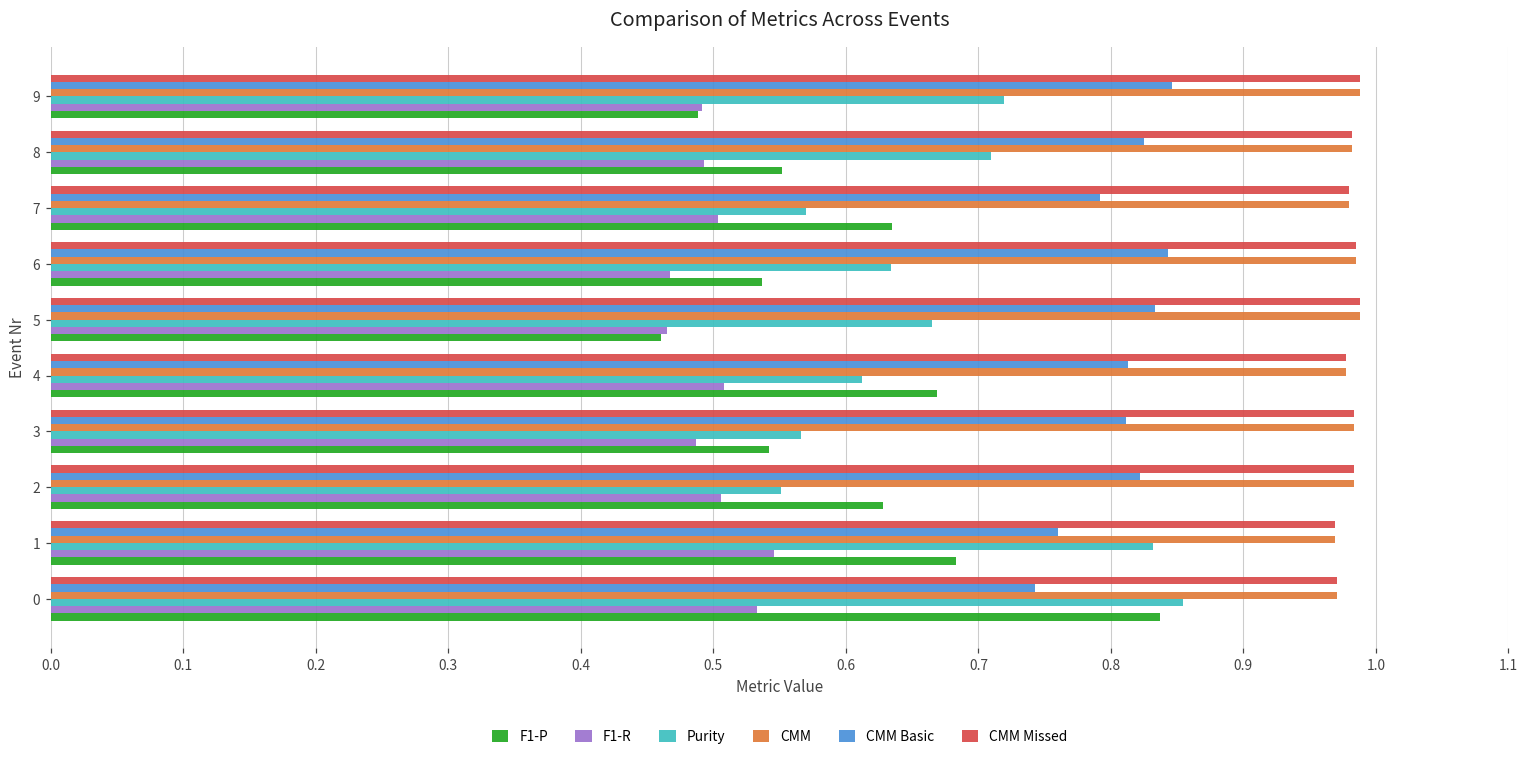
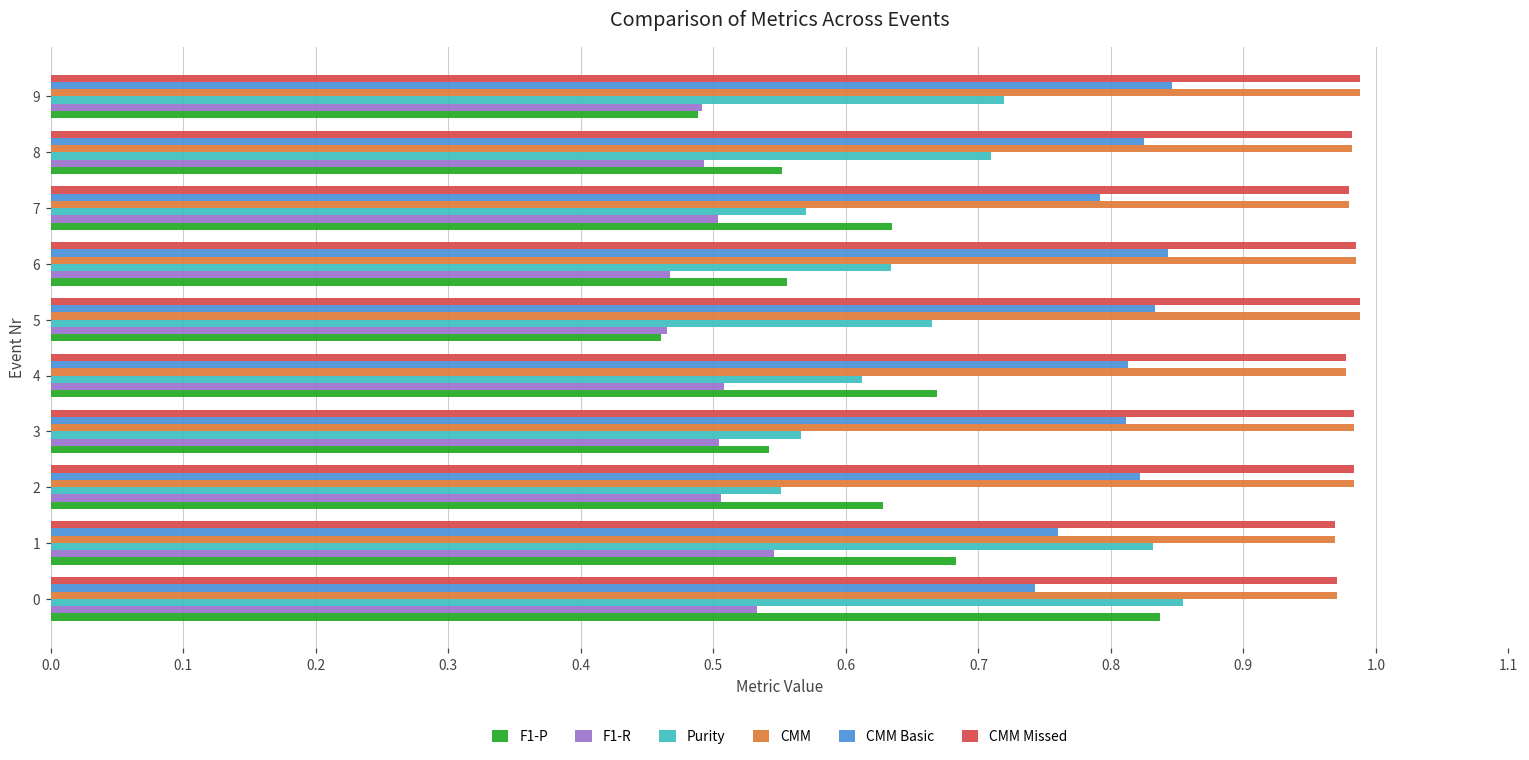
  {
    "F1-P": {
      "9": 0.488,
      "8": 0.552,
      "7": 0.635,
-     "6": 0.536,
+     "6": 0.556,
      "5": 0.461,
      "4": 0.669,
      "3": 0.542,
      "2": 0.628,
      "1": 0.683,
      "0": 0.837
    },
    "F1-R": {
      "9": 0.491,
      "8": 0.493,
      "7": 0.504,
      "6": 0.468,
      "5": 0.465,
      "4": 0.508,
-     "3": 0.487,
+     "3": 0.504,
      "2": 0.506,
      "1": 0.546,
      "0": 0.533
    }
  }
